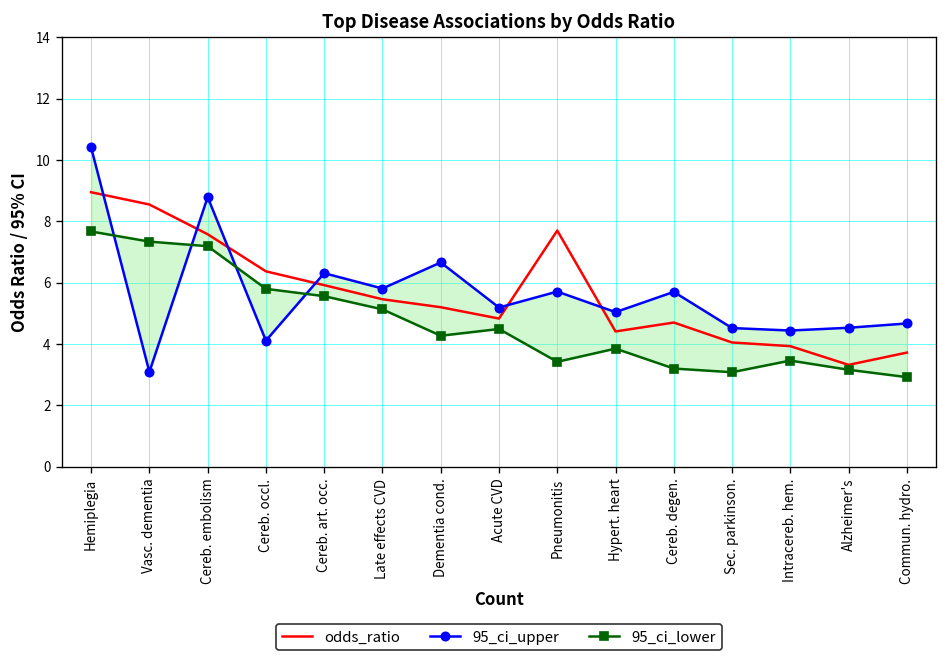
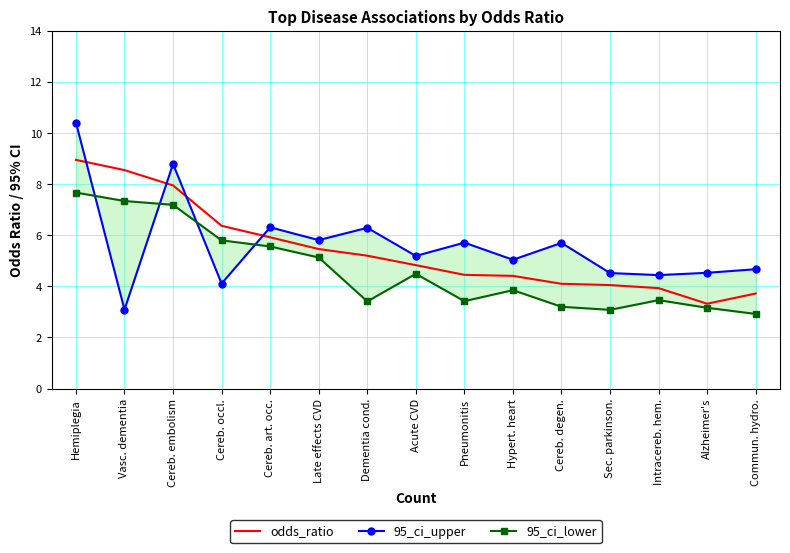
  {
    "odds_ratio": {
      "Hemiplegia": 9.0,
      "Vasc. dementia": 8.6,
-     "Cereb. embolism": 7.6,
+     "Cereb. embolism": 8.0,
      "Cereb. occl.": 6.4,
      "Cereb. art. occ.": 5.9,
      "Late effects CVD": 5.5,
      "Dementia cond.": 5.2,
      "Acute CVD": 4.8,
-     "Pneumonitis": 7.7,
+     "Pneumonitis": 4.5,
      "Hypert. heart": 4.4,
-     "Cereb. degen.": 4.7,
+     "Cereb. degen.": 4.1,
      "Sec. parkinson.": 4.1,
      "Intracereb. hem.": 3.9,
      "Alzheimer's": 3.3,
      "Commun. hydro.": 3.7
    },
    "95_ci_upper": {
      "Vasc. dementia": 3.1,
      "Cereb. occl.": 4.1,
-     "Dementia cond.": 6.7
+     "Dementia cond.": 6.3
    },
    "95_ci_lower": {
      "Hemiplegia": 7.7,
      "Cereb. embolism": 7.2,
      "Cereb. art. occ.": 5.6,
      "Late effects CVD": 5.1,
-     "Dementia cond.": 4.3,
+     "Dementia cond.": 3.4,
      "Acute CVD": 4.5,
      "Pneumonitis": 3.4,
      "Hypert. heart": 3.9,
      "Cereb. degen.": 3.2,
      "Sec. parkinson.": 3.1,
      "Intracereb. hem.": 3.5,
      "Alzheimer's": 3.2,
      "Commun. hydro.": 2.9
    }
  }
